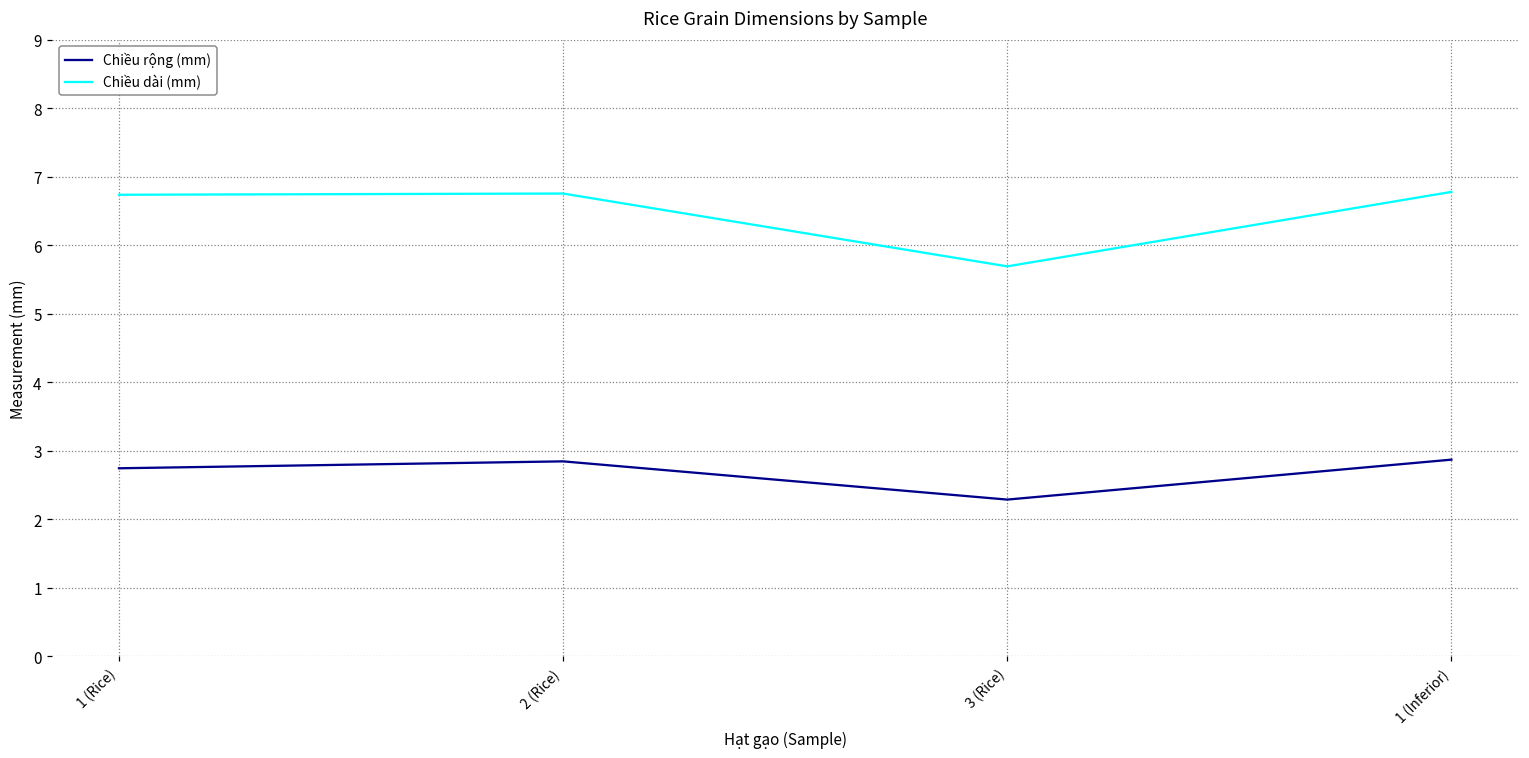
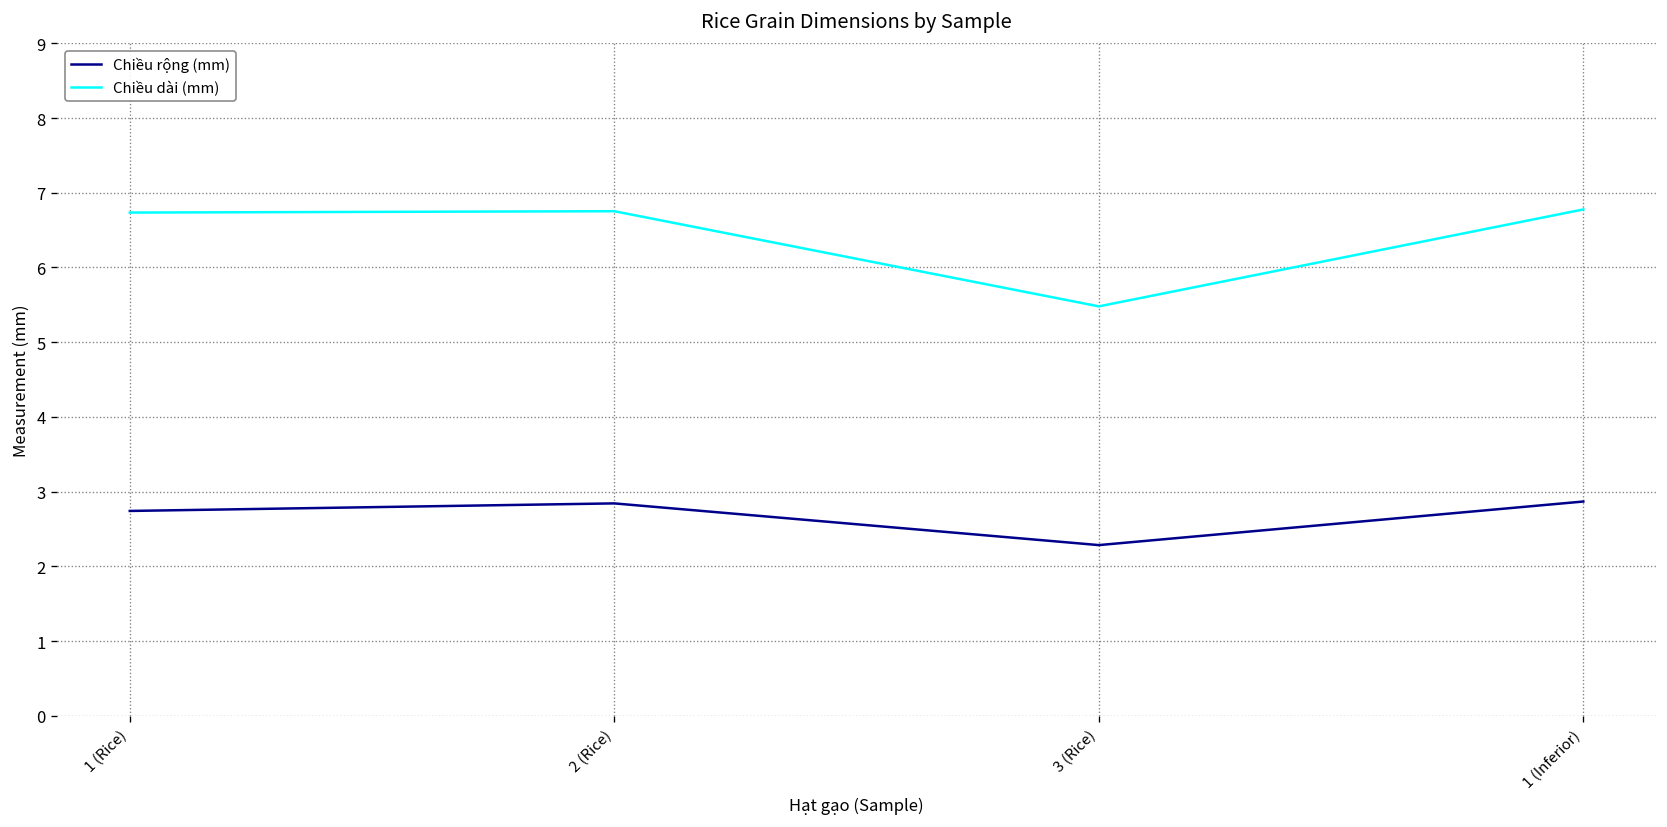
  {
    "Chiều rộng (mm)": {
      "1 (Rice)": 2.7,
      "2 (Rice)": 2.8,
      "3 (Rice)": 2.3,
      "1 (Inferior)": 2.9
    },
    "Chiều dài (mm)": {
      "1 (Rice)": 6.7,
      "2 (Rice)": 6.8,
-     "3 (Rice)": 5.7,
+     "3 (Rice)": 5.5,
      "1 (Inferior)": 6.8
    }
  }
